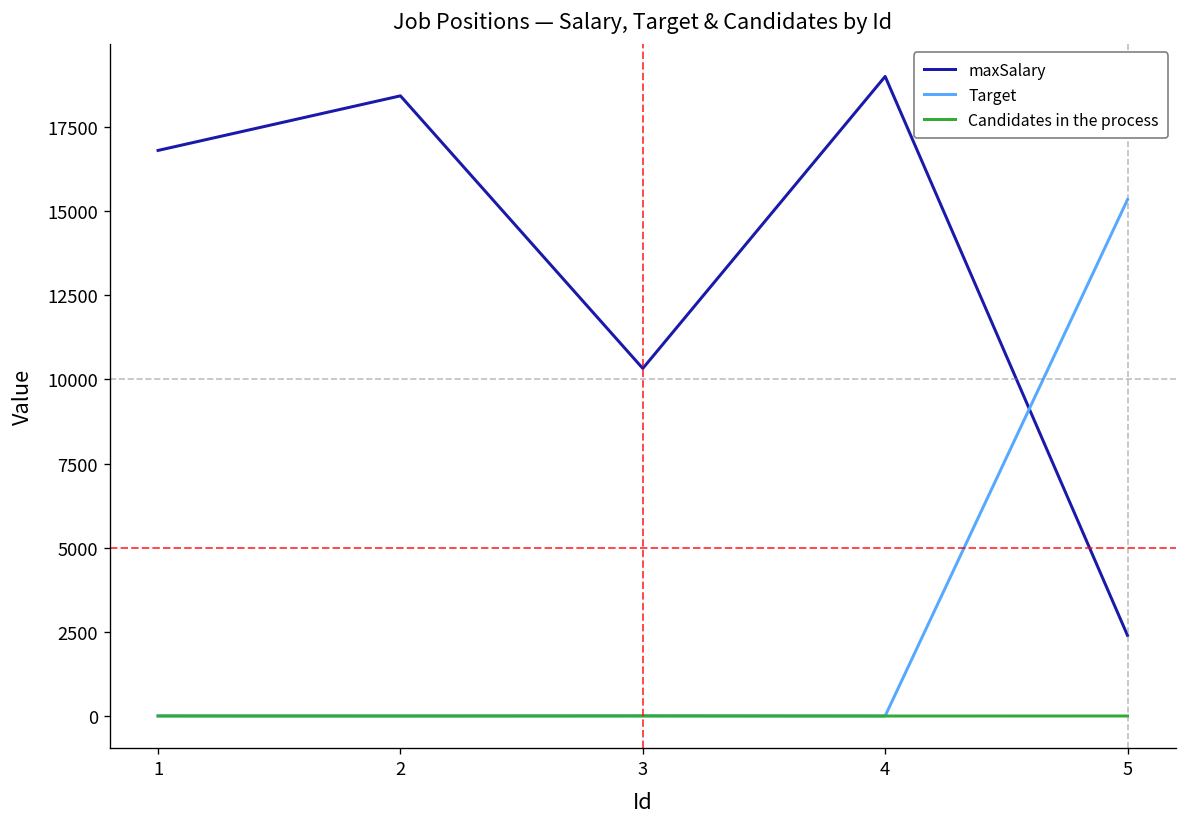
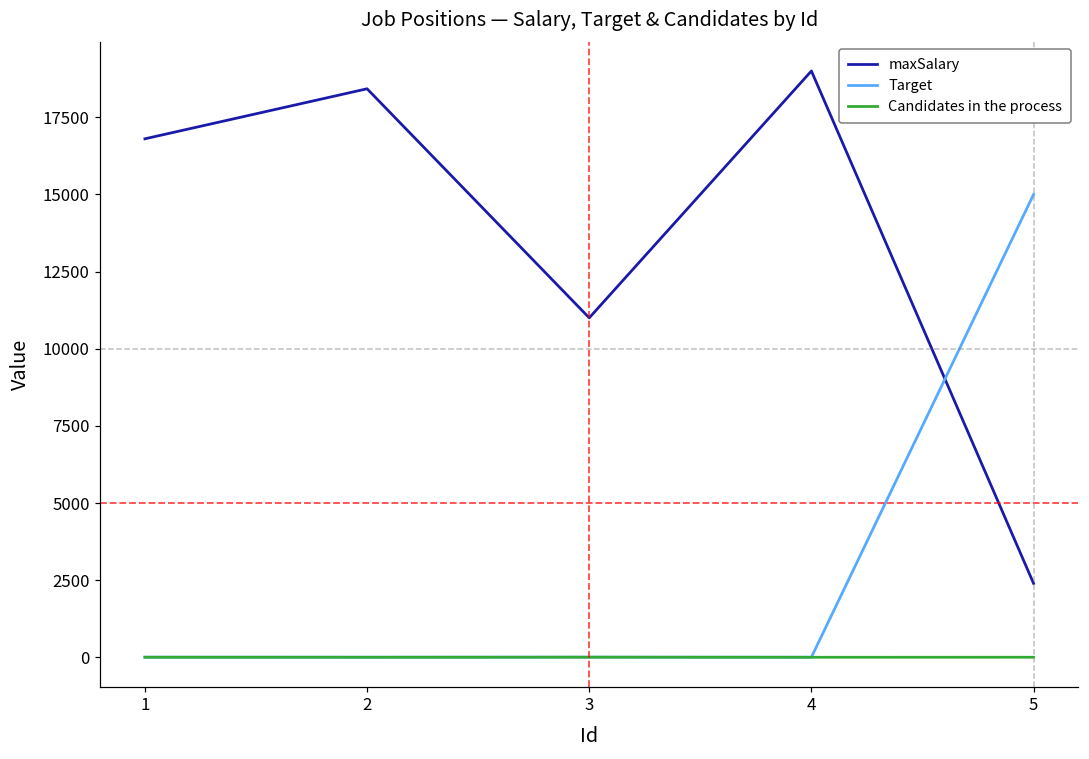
  {
    "maxSalary": {
      "1": 16800,
      "2": 18400,
-     "3": 10300,
+     "3": 11000,
      "4": 19000,
      "5": 2400
    },
    "Target": {
-     "5": 15300
+     "5": 15000
    },
    "Candidates in the process": {
      "5": 0
    }
  }
